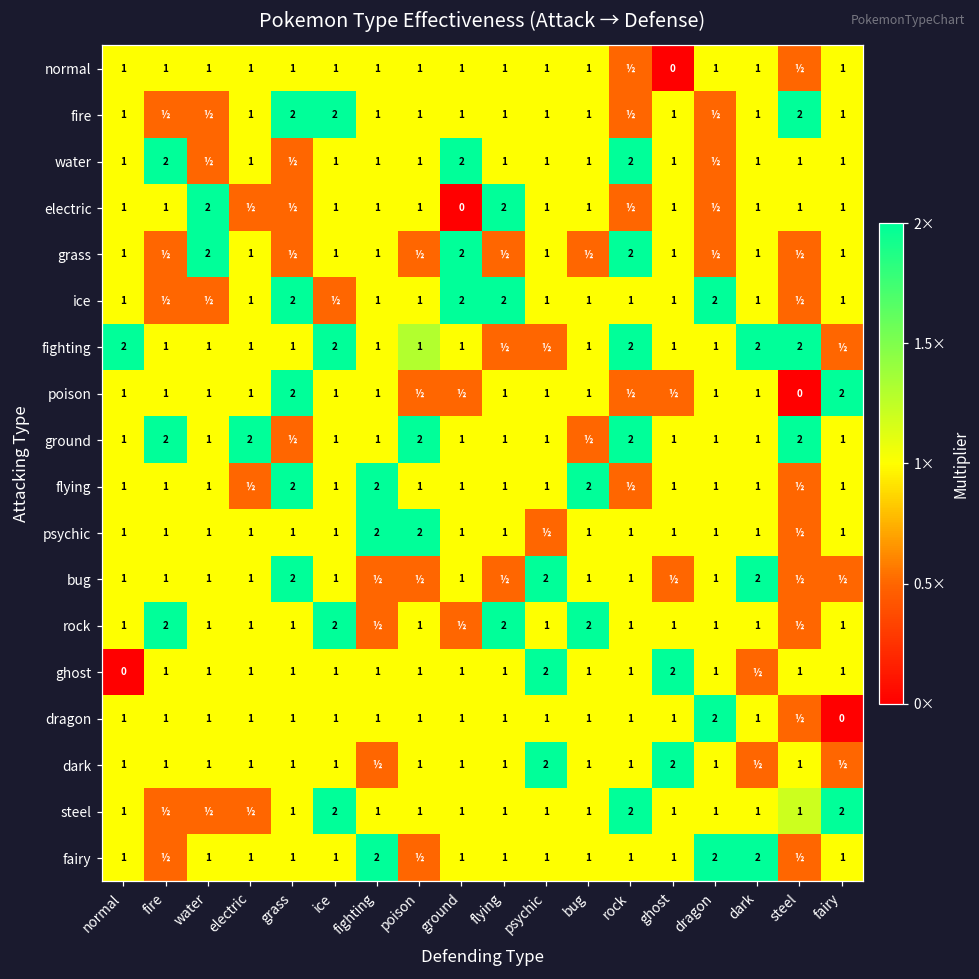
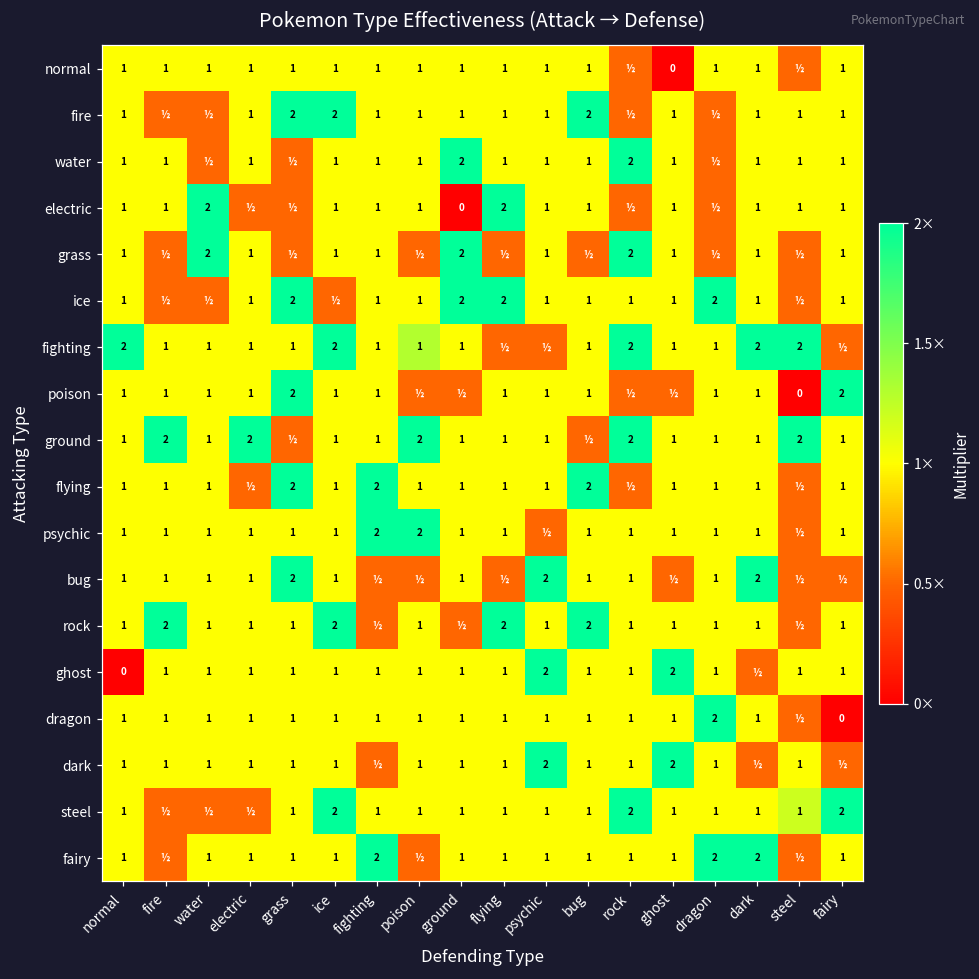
  {
    "fire": {
      "normal": 1,
      "electric": 1,
      "grass": 2,
      "ice": 2,
      "fighting": 1,
      "poison": 1,
      "ground": 1,
      "flying": 1,
      "psychic": 1,
-     "bug": 1,
+     "bug": 2,
      "ghost": 1,
      "dark": 1,
-     "steel": 2,
+     "steel": 1,
      "fairy": 1
    },
    "water": {
      "normal": 1,
-     "fire": 2,
+     "fire": 1,
      "electric": 1,
      "ice": 1,
      "fighting": 1,
      "poison": 1,
      "ground": 2,
      "flying": 1,
      "psychic": 1,
      "bug": 1,
      "rock": 2,
      "ghost": 1,
      "dark": 1,
      "steel": 1,
      "fairy": 1
    }
  }
